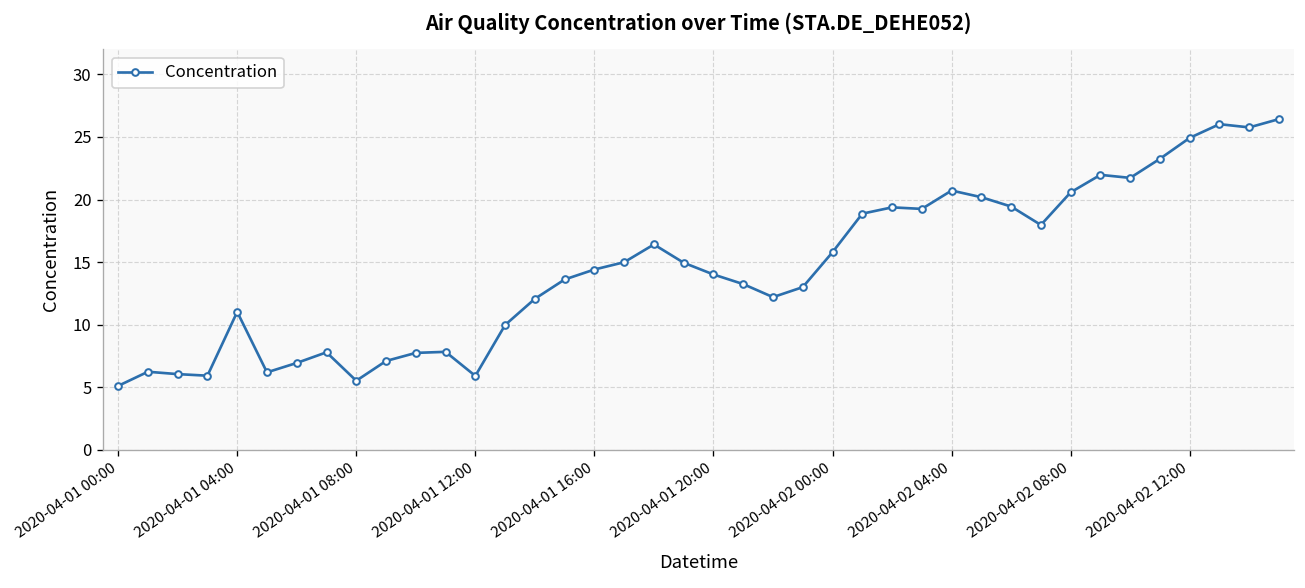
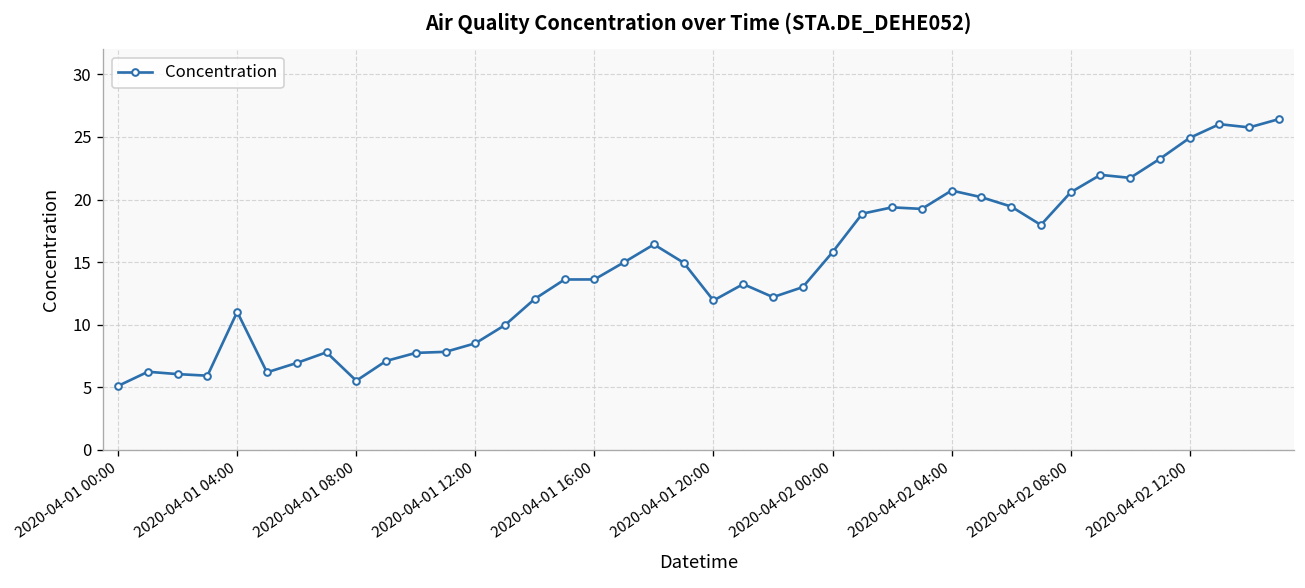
  {
    "2020-04-01 00:00": 5.1,
    "2020-04-01 04:00": 11.0,
    "2020-04-01 08:00": 5.5,
-   "2020-04-01 12:00": 5.9,
-   "2020-04-01 16:00": 14.4,
-   "2020-04-01 20:00": 14.0,
+   "2020-04-01 12:00": 8.5,
+   "2020-04-01 16:00": 13.6,
+   "2020-04-01 20:00": 11.9,
    "2020-04-02 00:00": 15.8,
    "2020-04-02 04:00": 20.7,
    "2020-04-02 08:00": 20.6,
    "2020-04-02 12:00": 24.9
  }
